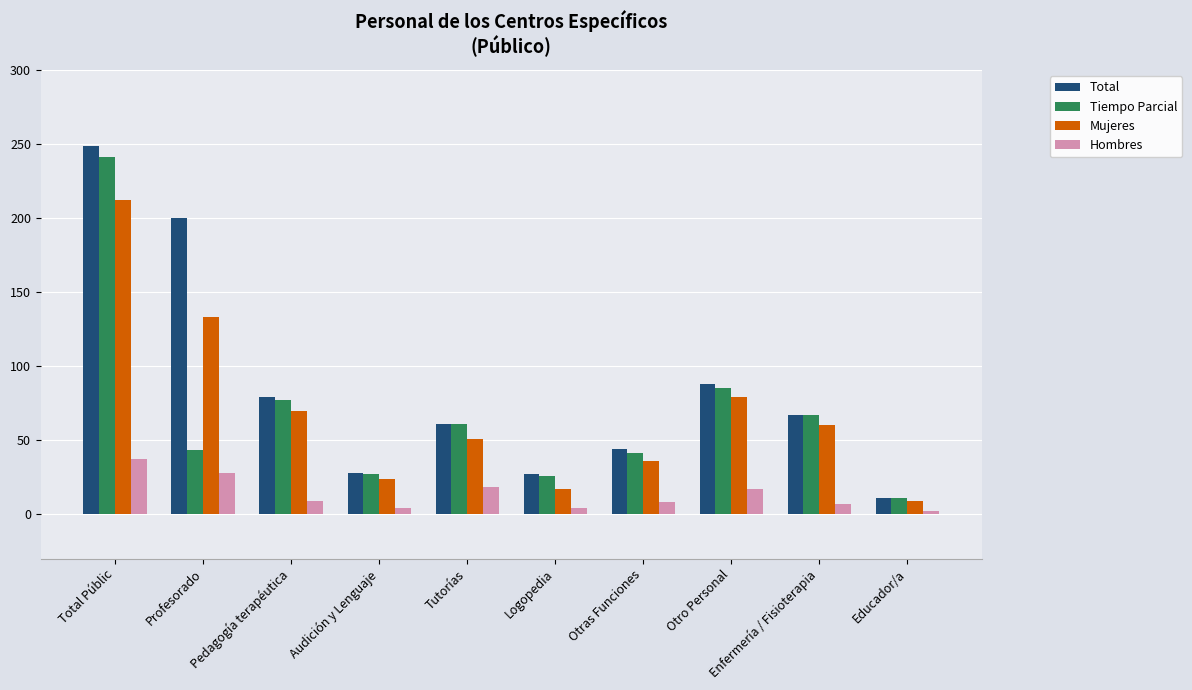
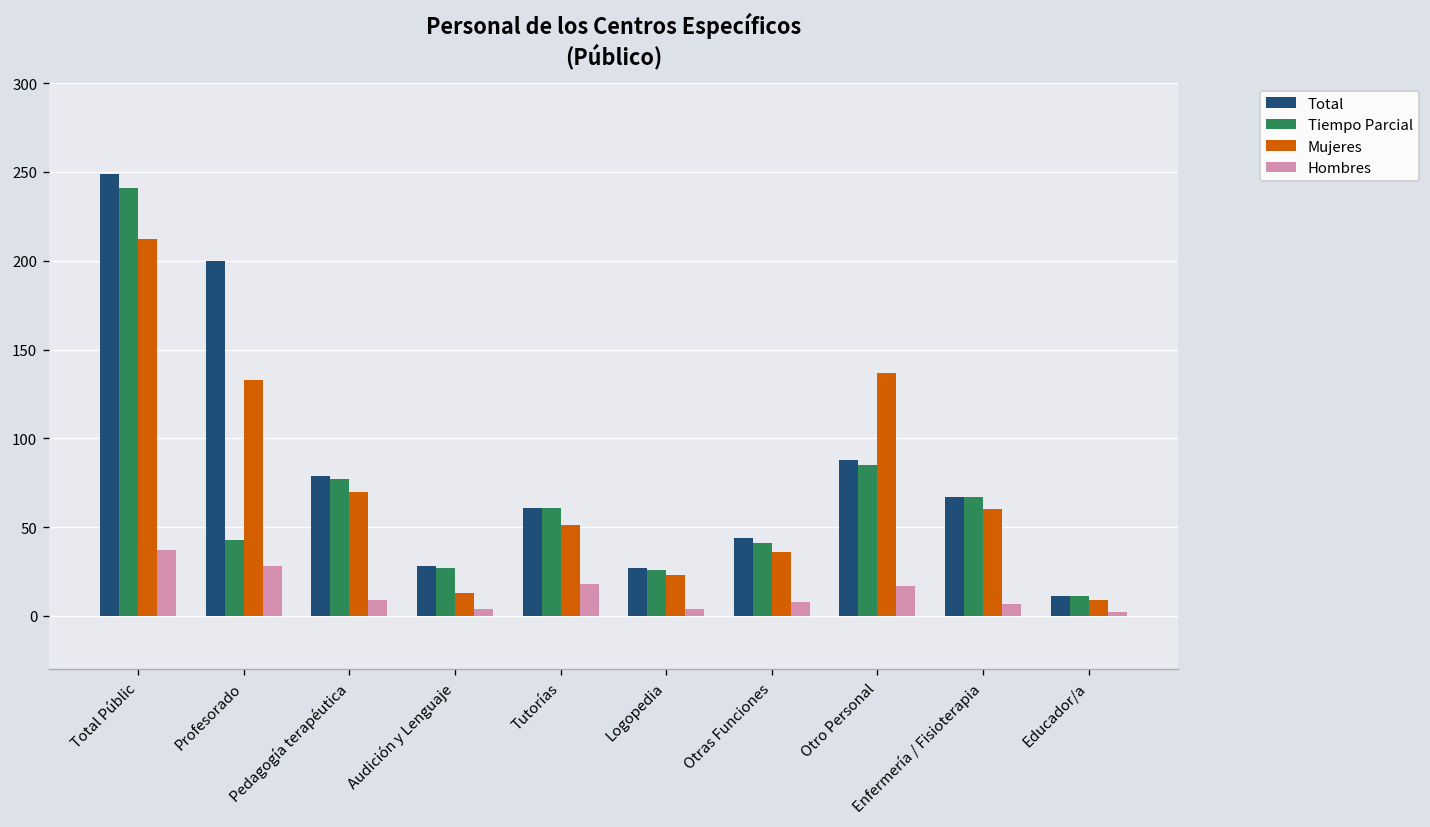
  {
    "Total": {
      "Total Públic": 249,
      "Profesorado": 200,
      "Pedagogía terapéutica": 79,
      "Audición y Lenguaje": 28,
      "Tutorías": 61,
      "Logopedia": 27,
      "Otras Funciones": 44,
      "Otro Personal": 88,
      "Enfermería / Fisioterapia": 67,
      "Educador/a": 11
    },
    "Tiempo Parcial": {
      "Total Públic": 241,
      "Profesorado": 43,
      "Pedagogía terapéutica": 77,
      "Audición y Lenguaje": 27,
      "Tutorías": 61,
      "Logopedia": 26,
      "Otras Funciones": 41,
      "Otro Personal": 85,
      "Enfermería / Fisioterapia": 67,
      "Educador/a": 11
    },
    "Mujeres": {
      "Total Públic": 212,
      "Profesorado": 133,
      "Pedagogía terapéutica": 70,
-     "Audición y Lenguaje": 24,
+     "Audición y Lenguaje": 13,
      "Tutorías": 51,
-     "Logopedia": 17,
+     "Logopedia": 23,
      "Otras Funciones": 36,
-     "Otro Personal": 79,
+     "Otro Personal": 137,
      "Enfermería / Fisioterapia": 60,
      "Educador/a": 9
    },
    "Hombres": {
      "Total Públic": 37,
      "Profesorado": 28,
      "Pedagogía terapéutica": 9,
      "Audición y Lenguaje": 4,
      "Tutorías": 18,
      "Logopedia": 4,
      "Otras Funciones": 8,
      "Otro Personal": 17,
      "Enfermería / Fisioterapia": 7,
      "Educador/a": 2
    }
  }
